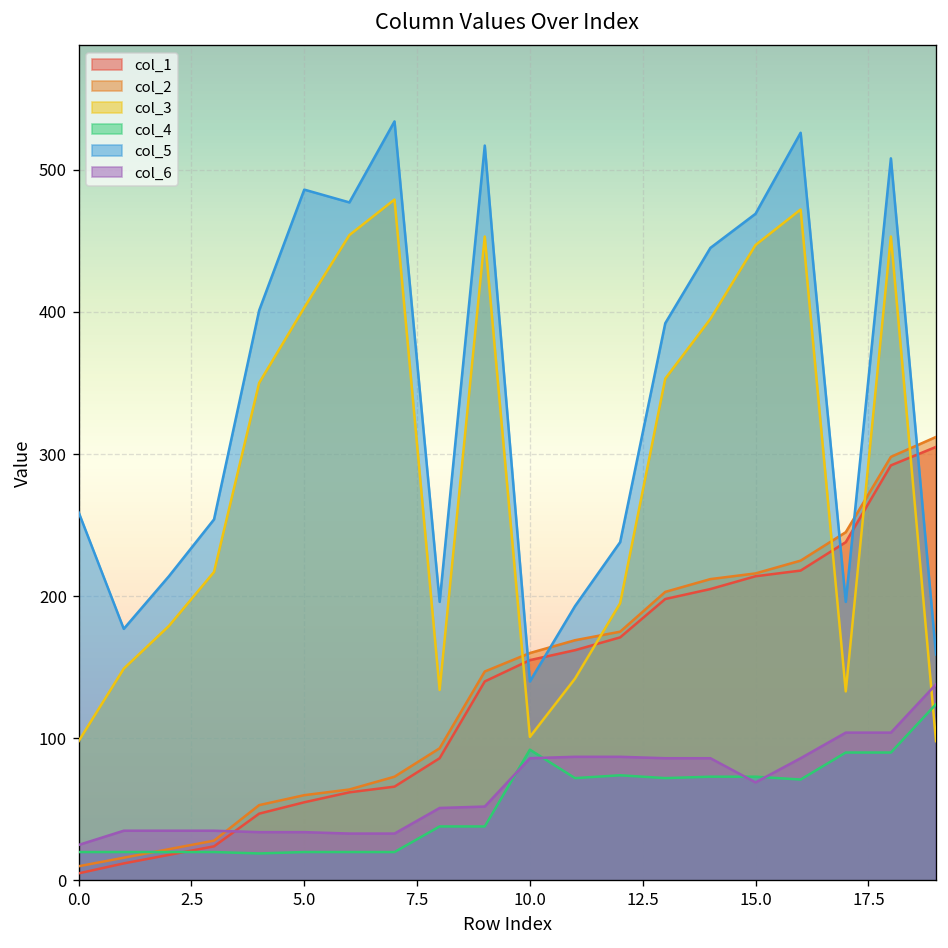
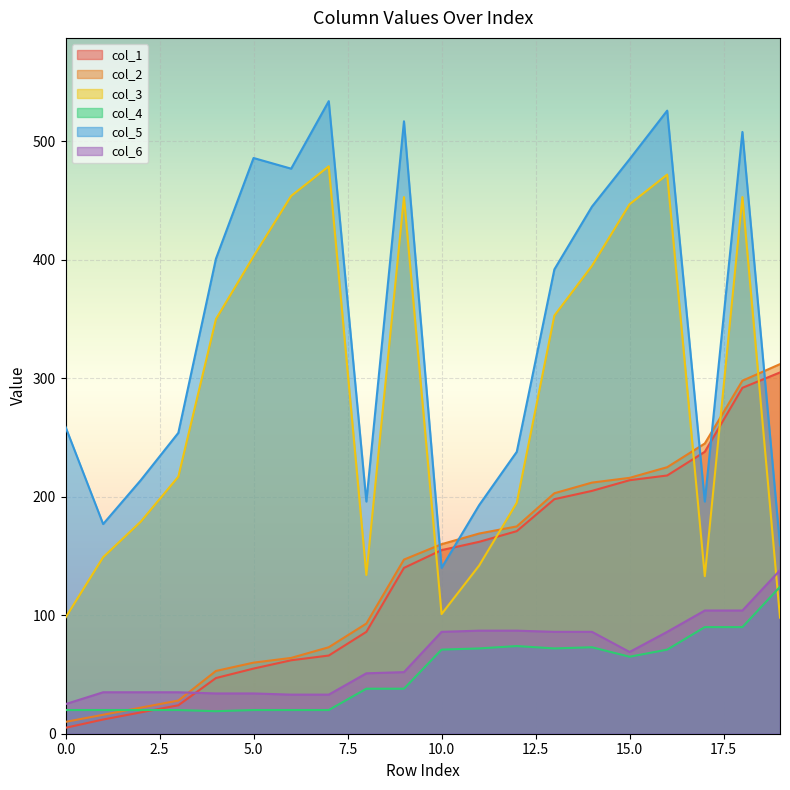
  {
    "col_4": {
      "0.0": 20,
      "5.0": 20,
-     "10.0": 92,
-     "15.0": 73
+     "10.0": 71,
+     "15.0": 65
    },
    "col_5": {
      "0.0": 259,
      "5.0": 486,
      "10.0": 140,
-     "15.0": 469
+     "15.0": 485
    },
    "col_6": {
      "0.0": 25,
      "5.0": 34,
      "10.0": 86,
      "15.0": 69
    }
  }
